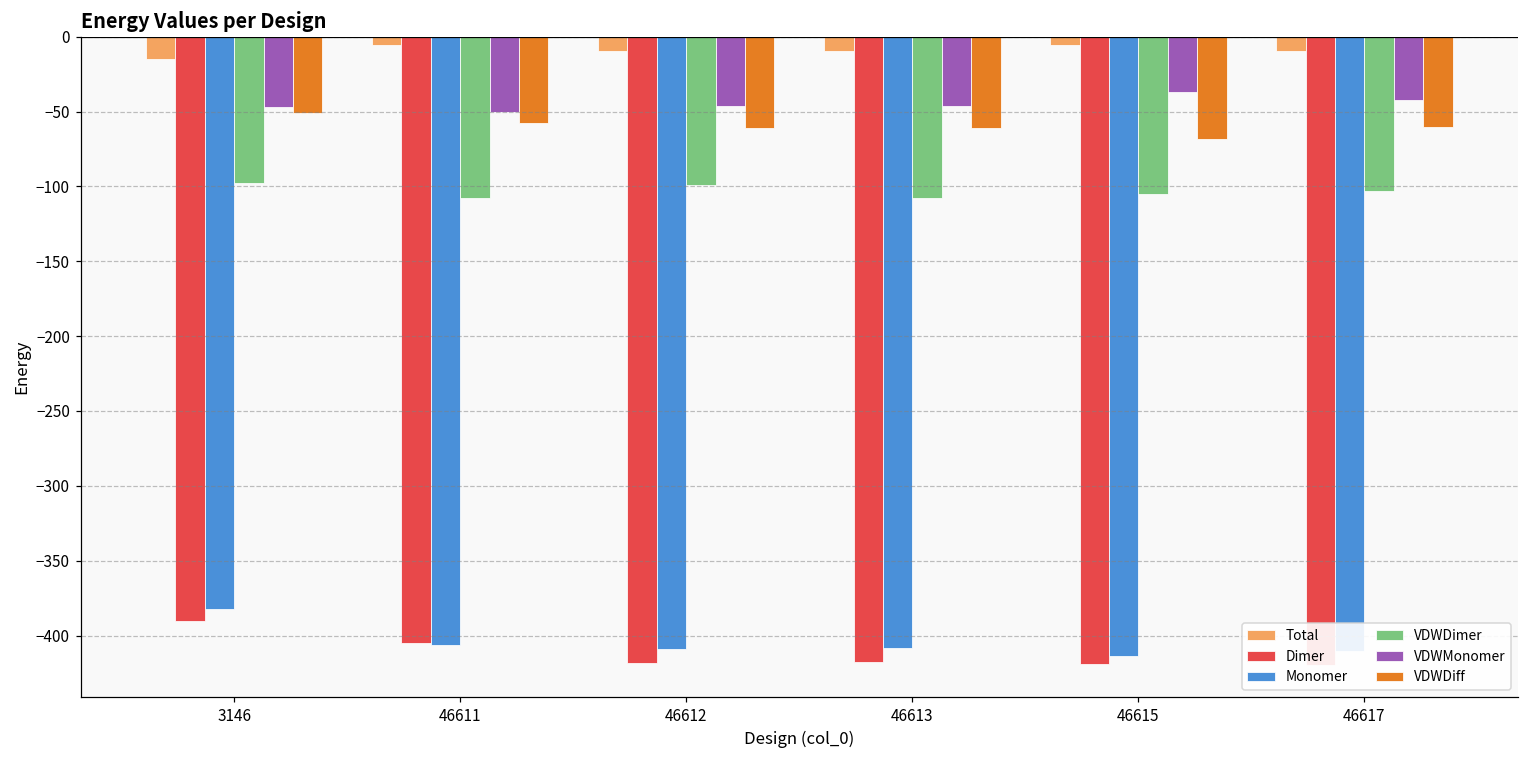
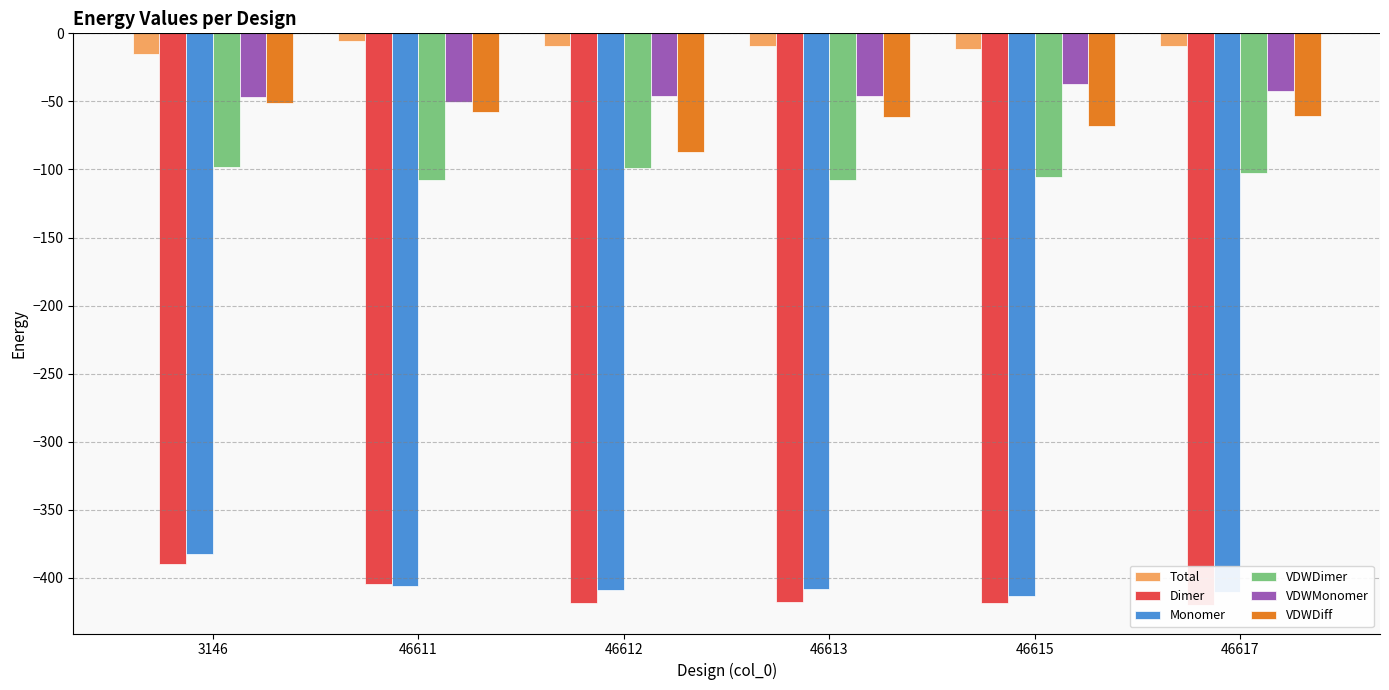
  {
    "Total": {
      "3146": -15,
      "46611": -6,
      "46612": -9,
      "46613": -9,
-     "46615": -5,
+     "46615": -12,
      "46617": -9
    },
    "Dimer": {
      "3146": -390,
      "46611": -405,
      "46612": -418,
      "46613": -418,
      "46615": -419
    },
    "Monomer": {
      "3146": -382,
      "46611": -406,
      "46612": -409,
      "46613": -408,
      "46615": -414
    },
    "VDWDimer": {
      "3146": -98,
      "46611": -108,
      "46612": -99,
      "46613": -108,
      "46615": -105,
      "46617": -103
    },
    "VDWMonomer": {
      "3146": -47,
      "46611": -50,
      "46612": -46,
      "46613": -46,
      "46615": -37,
      "46617": -42
    },
    "VDWDiff": {
      "3146": -51,
      "46611": -57,
-     "46612": -61,
+     "46612": -88,
      "46613": -61,
      "46615": -68,
      "46617": -61
    }
  }
